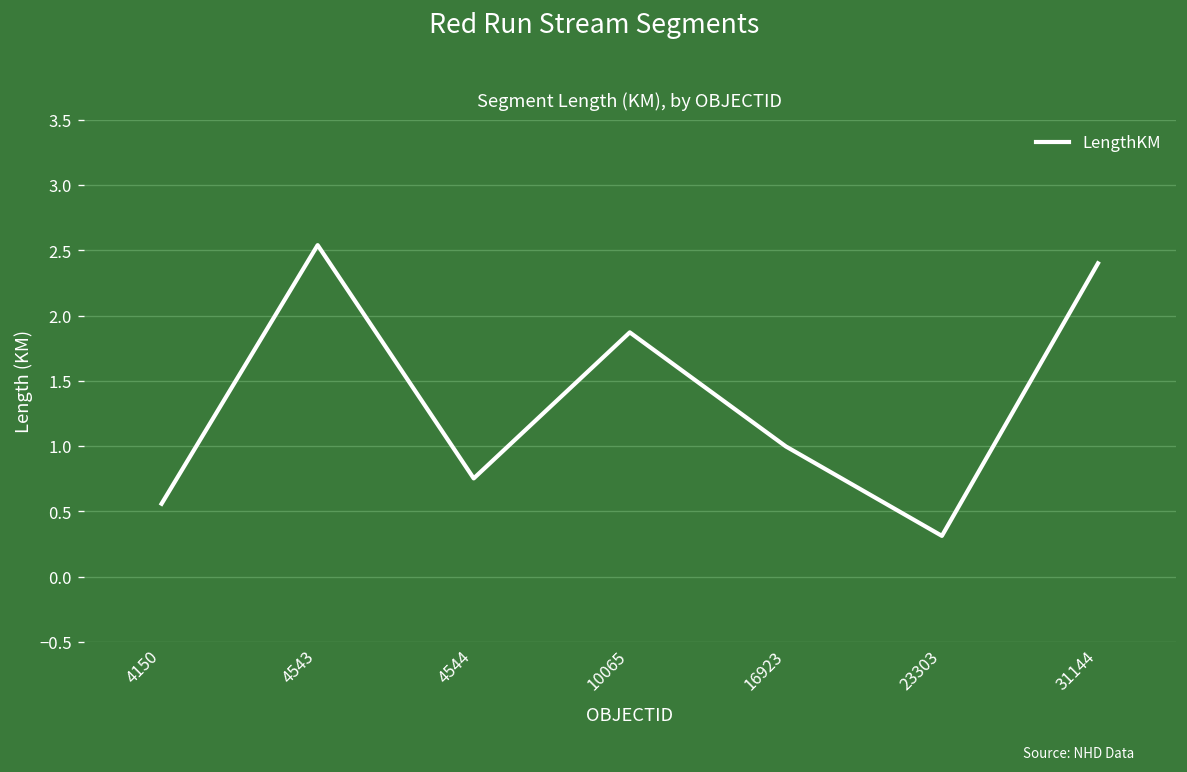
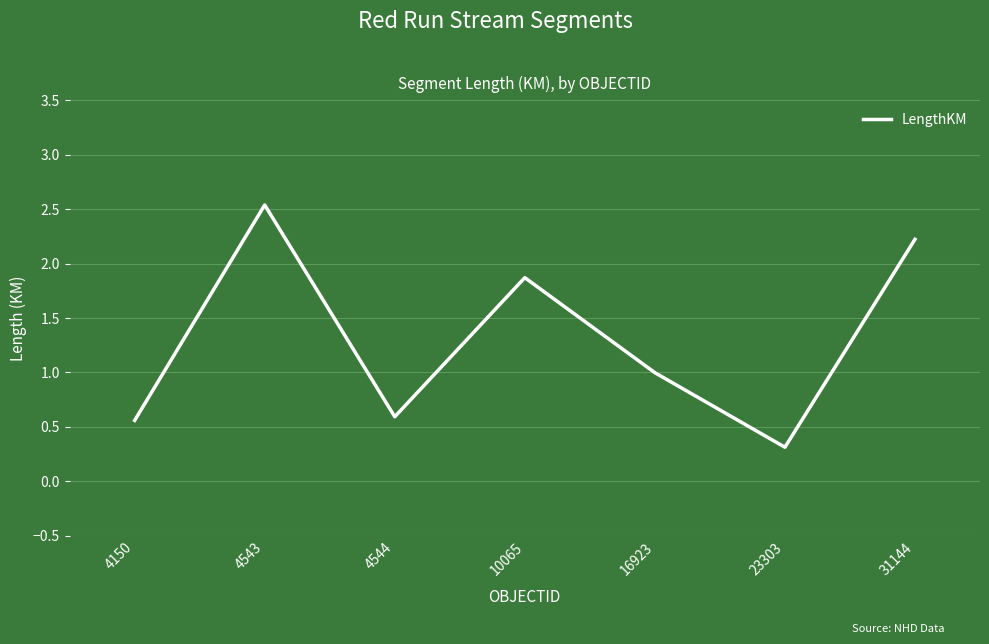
  {
    "4150": 0.56,
    "4543": 2.54,
-   "4544": 0.75,
+   "4544": 0.59,
    "10065": 1.87,
    "16923": 1.00,
    "23303": 0.31,
-   "31144": 2.40
+   "31144": 2.22
  }
